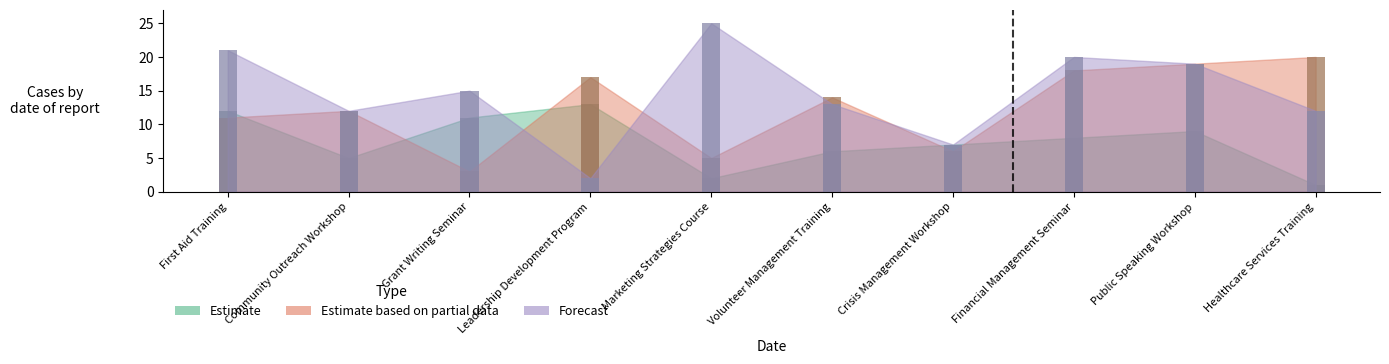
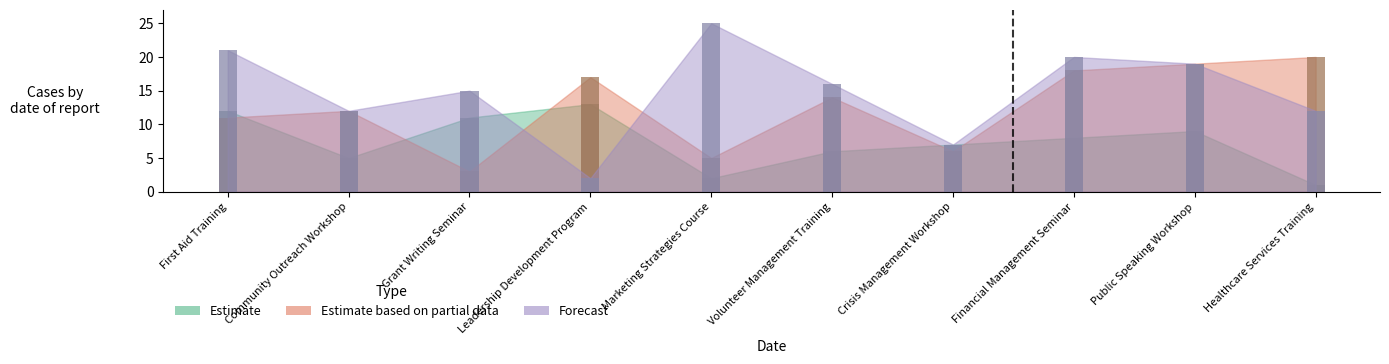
  {
    "Estimate": {
      "First Aid Training": 12,
      "Community Outreach Workshop": 5,
      "Grant Writing Seminar": 11,
      "Leadership Development Program": 13,
      "Marketing Strategies Course": 2,
      "Volunteer Management Training": 6,
      "Crisis Management Workshop": 7,
      "Financial Management Seminar": 8,
      "Public Speaking Workshop": 9,
      "Healthcare Services Training": 1
    },
    "Estimate based on partial data": {
      "First Aid Training": 11,
      "Community Outreach Workshop": 12,
      "Grant Writing Seminar": 3,
      "Leadership Development Program": 17,
      "Marketing Strategies Course": 5,
      "Volunteer Management Training": 14,
      "Crisis Management Workshop": 6,
      "Financial Management Seminar": 18,
      "Public Speaking Workshop": 19,
      "Healthcare Services Training": 20
    },
    "Forecast": {
      "First Aid Training": 21,
      "Community Outreach Workshop": 12,
      "Grant Writing Seminar": 15,
      "Leadership Development Program": 2,
      "Marketing Strategies Course": 25,
-     "Volunteer Management Training": 13,
+     "Volunteer Management Training": 16,
      "Crisis Management Workshop": 7,
      "Financial Management Seminar": 20,
      "Public Speaking Workshop": 19,
      "Healthcare Services Training": 12
    }
  }
